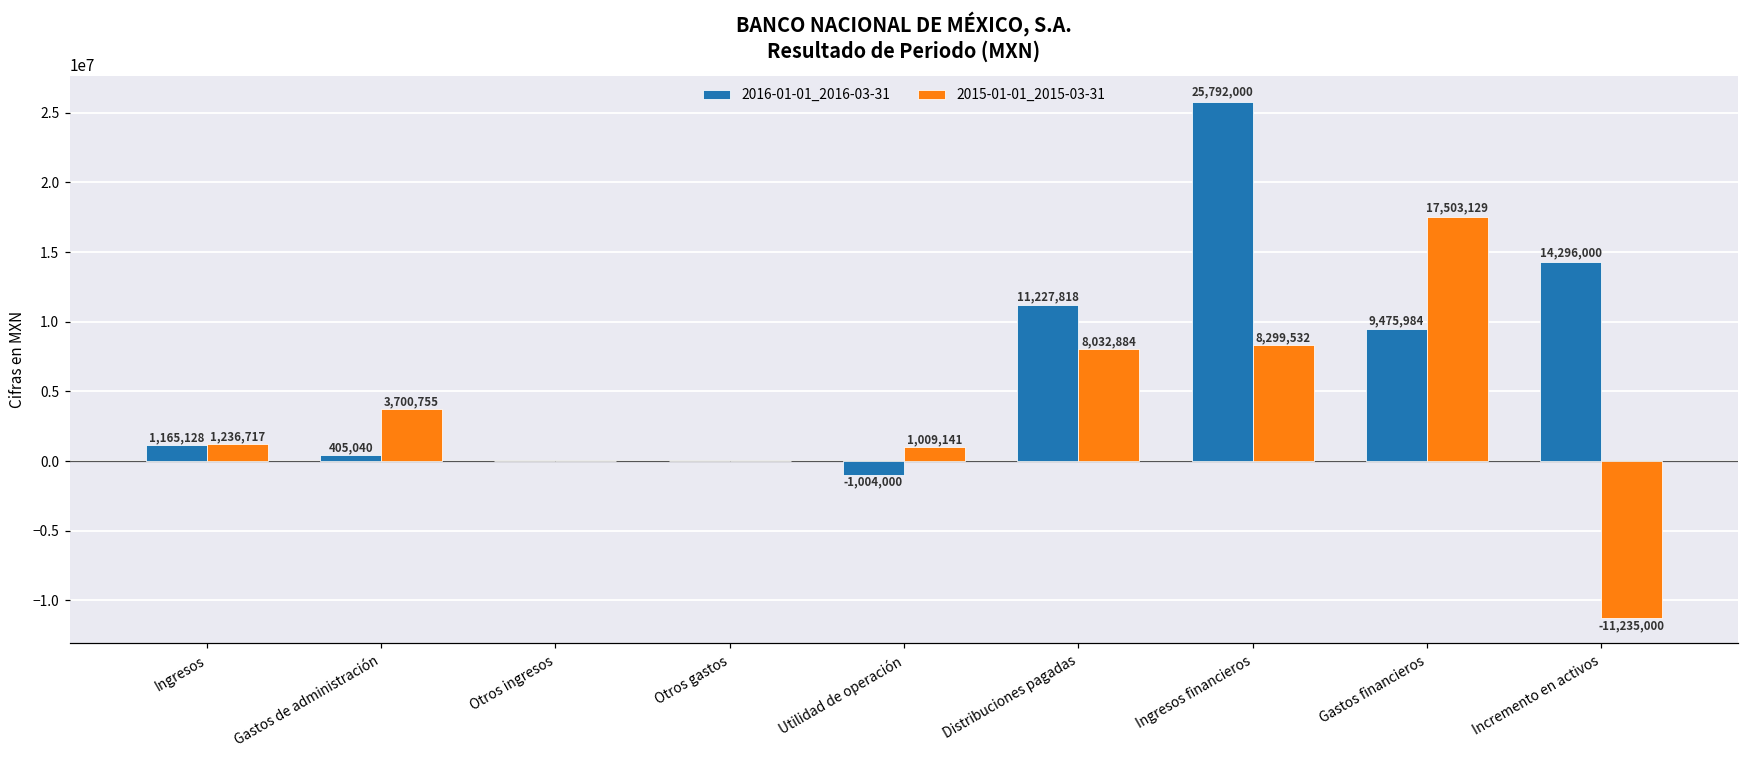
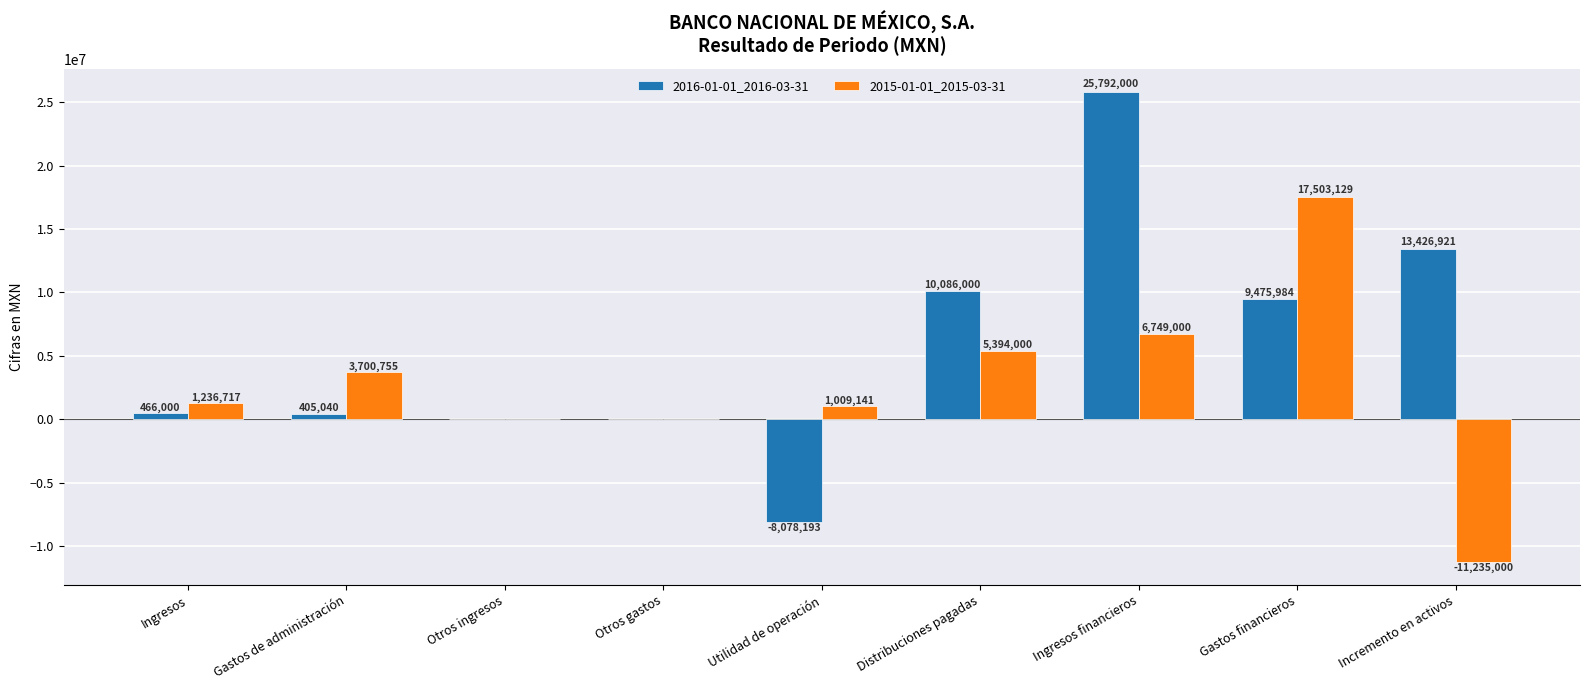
  {
    "2016-01-01_2016-03-31": {
-     "Ingresos": "1,165,128",
+     "Ingresos": "466,000",
      "Gastos de administración": "405,040",
-     "Utilidad de operación": "-1,004,000",
-     "Distribuciones pagadas": "11,227,818",
+     "Utilidad de operación": "-8,078,193",
+     "Distribuciones pagadas": "10,086,000",
      "Ingresos financieros": "25,792,000",
      "Gastos financieros": "9,475,984",
-     "Incremento en activos": "14,296,000"
+     "Incremento en activos": "13,426,921"
    },
    "2015-01-01_2015-03-31": {
      "Ingresos": "1,236,717",
      "Gastos de administración": "3,700,755",
      "Utilidad de operación": "1,009,141",
-     "Distribuciones pagadas": "8,032,884",
-     "Ingresos financieros": "8,299,532",
+     "Distribuciones pagadas": "5,394,000",
+     "Ingresos financieros": "6,749,000",
      "Gastos financieros": "17,503,129",
      "Incremento en activos": "-11,235,000"
    }
  }
